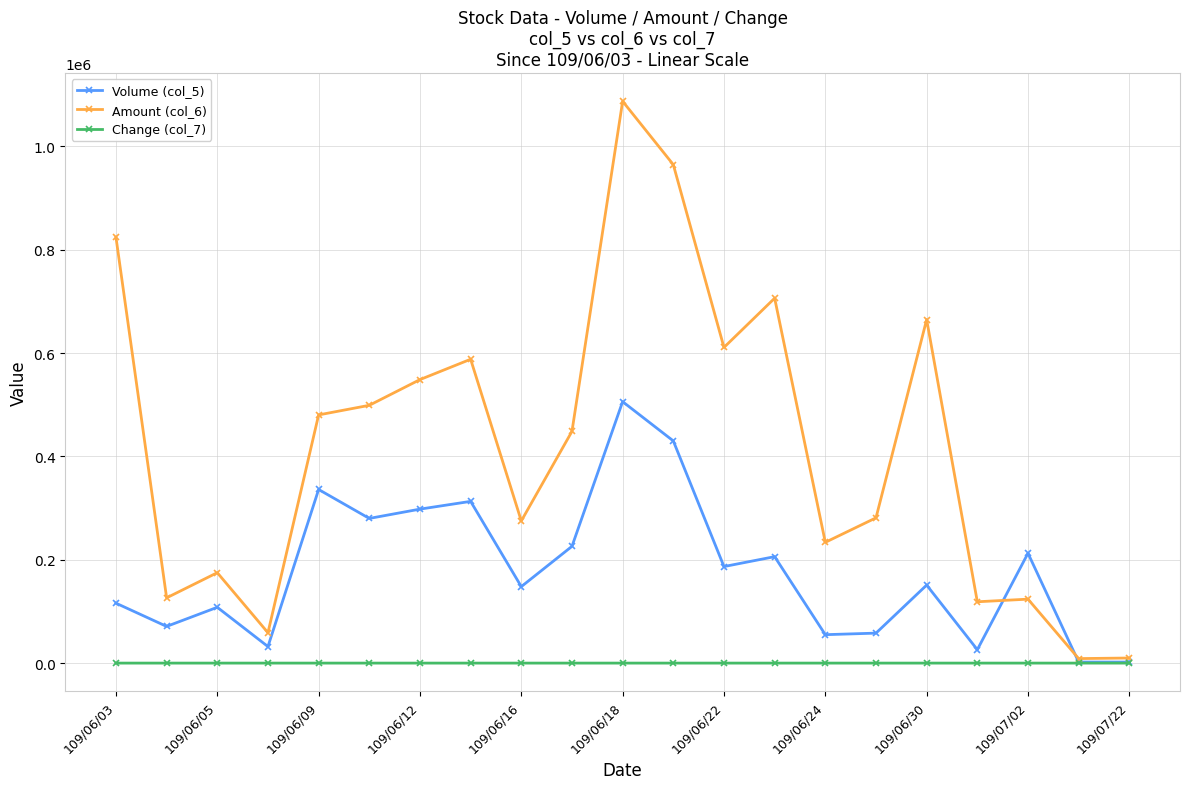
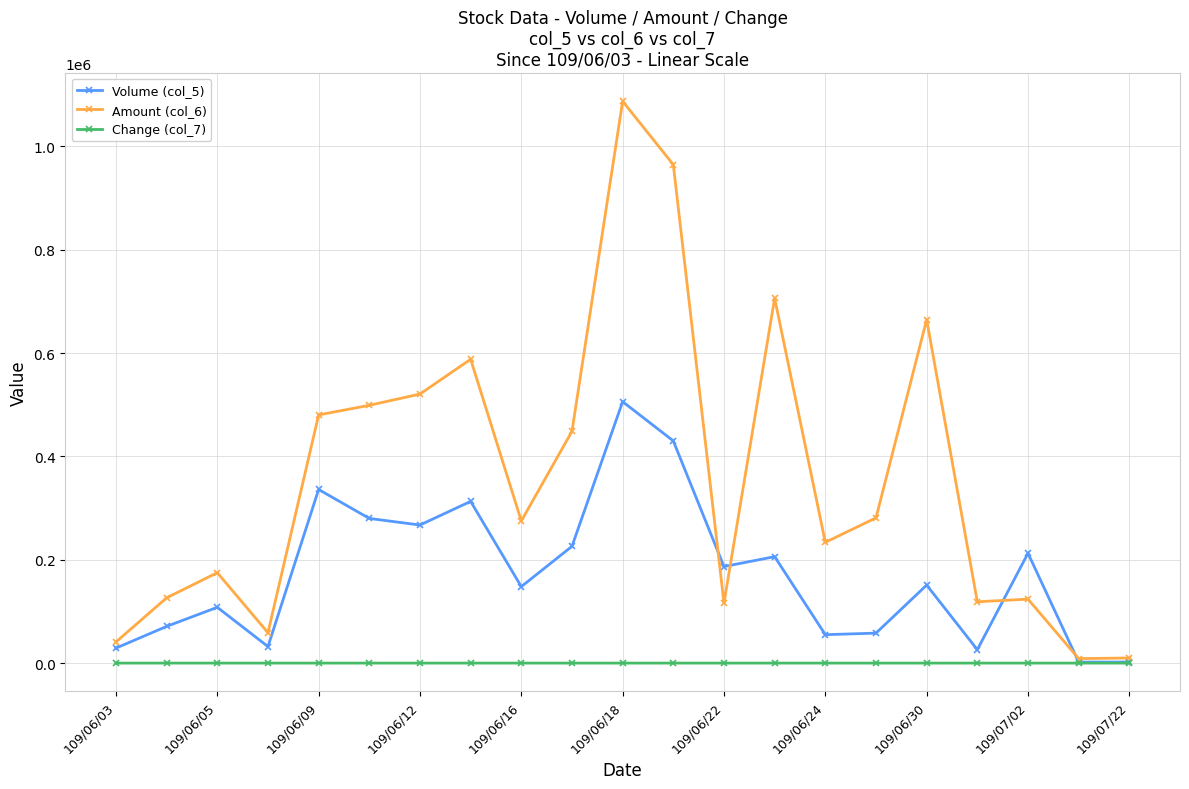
  {
    "Volume (col_5)": {
-     "109/06/03": 120000,
+     "109/06/03": 30000,
      "109/06/05": 110000,
      "109/06/09": 340000,
-     "109/06/12": 300000,
+     "109/06/12": 270000,
      "109/06/16": 150000,
      "109/06/18": 510000,
      "109/06/22": 190000,
      "109/06/24": 60000,
      "109/06/30": 150000,
      "109/07/02": 210000
    },
    "Amount (col_6)": {
-     "109/06/03": 820000,
+     "109/06/03": 40000,
      "109/06/05": 170000,
      "109/06/09": 480000,
-     "109/06/12": 550000,
+     "109/06/12": 520000,
      "109/06/16": 280000,
      "109/06/18": 1090000,
-     "109/06/22": 610000,
+     "109/06/22": 120000,
      "109/06/24": 230000,
      "109/06/30": 660000,
      "109/07/02": 120000,
      "109/07/22": 10000
    },
    "Change (col_7)": {
      "109/06/03": 0,
      "109/06/05": 0,
      "109/06/09": 0,
      "109/06/12": 0,
      "109/06/16": 0,
      "109/06/18": 0,
      "109/06/22": 0,
      "109/06/24": 0,
      "109/06/30": 0,
      "109/07/02": 0
    }
  }
